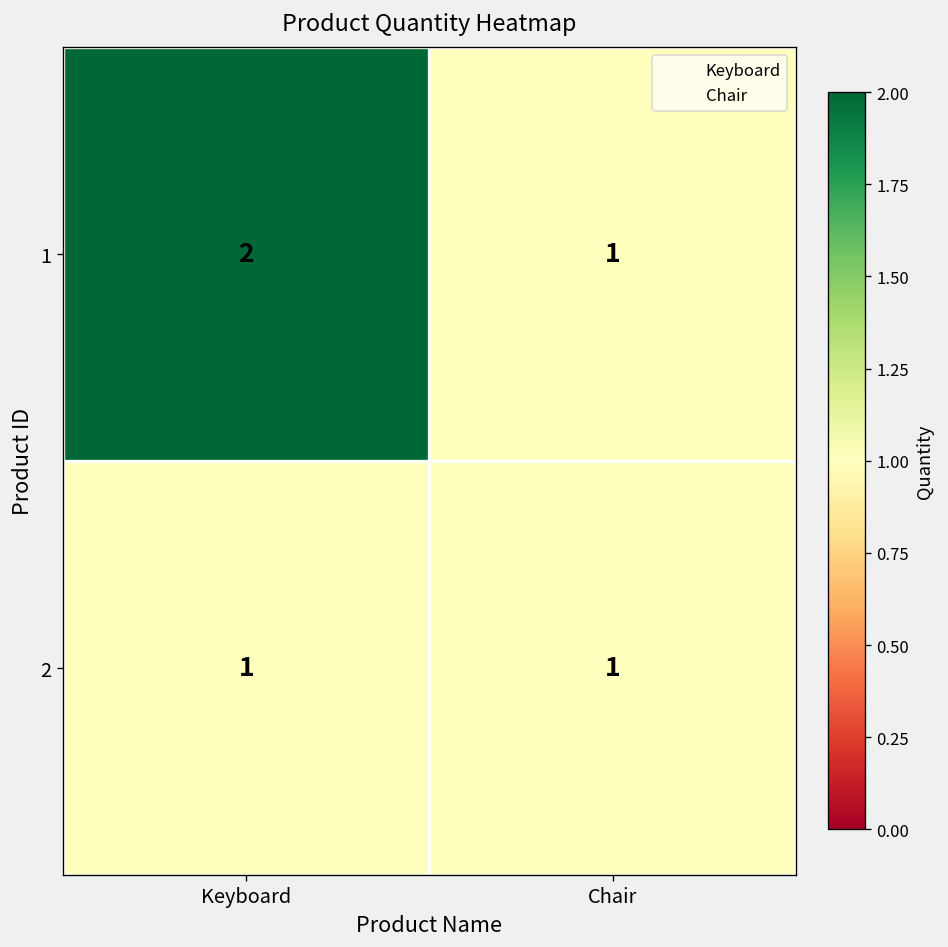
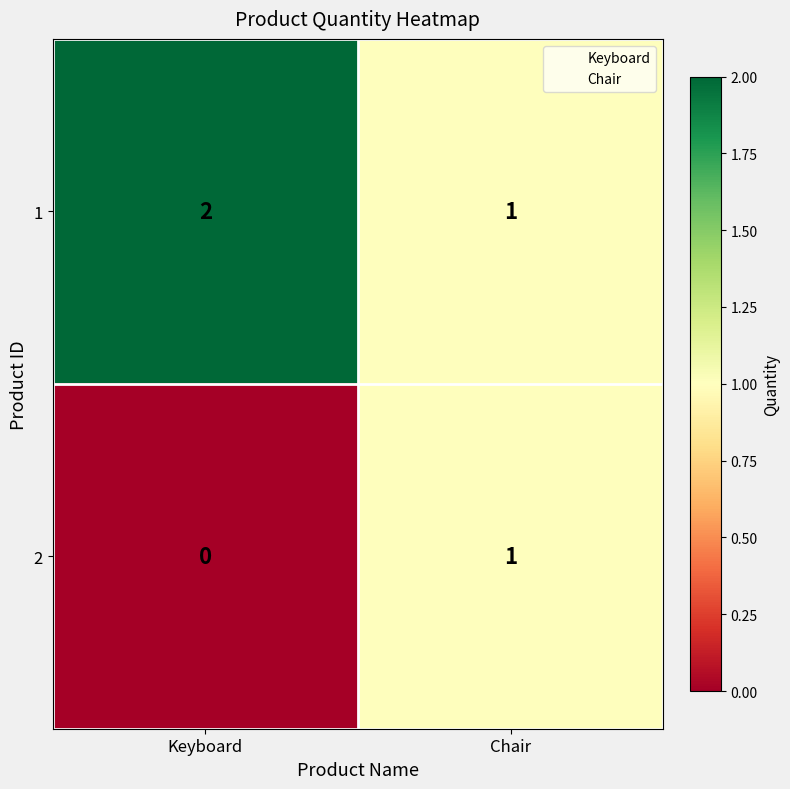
  {
    "1": {
      "Keyboard": 2,
      "Chair": 1
    },
    "2": {
-     "Keyboard": 1,
+     "Keyboard": 0,
      "Chair": 1
    }
  }
